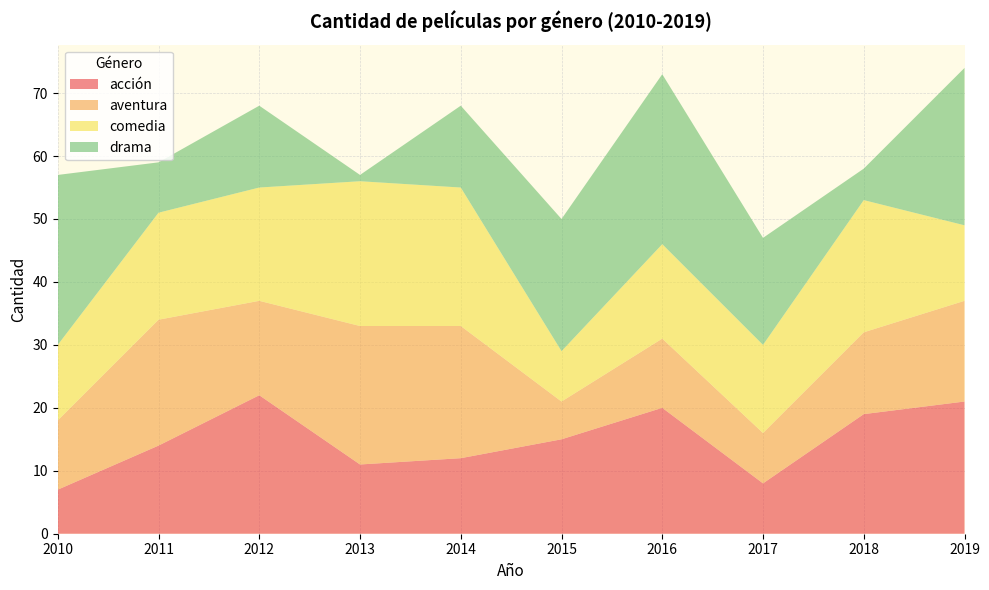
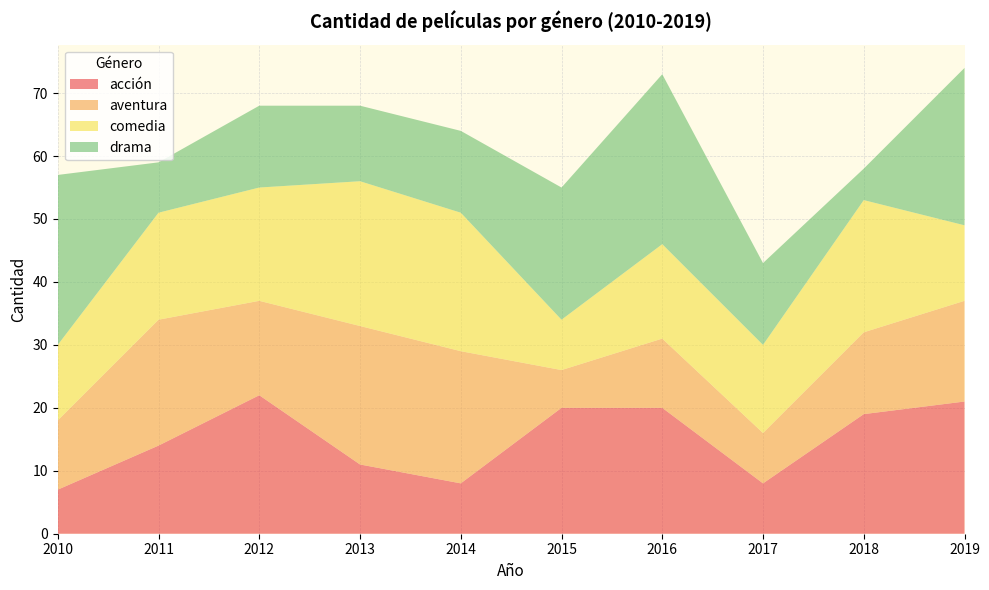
  {
    "acción": {
      "2010": 7,
      "2011": 14,
      "2012": 22,
      "2013": 11,
-     "2014": 12,
-     "2015": 15,
+     "2014": 8,
+     "2015": 20,
      "2016": 20,
      "2017": 8,
      "2018": 19,
      "2019": 21
    },
    "drama": {
      "2010": 27,
      "2011": 8,
      "2012": 13,
-     "2013": 1,
+     "2013": 12,
      "2014": 13,
      "2015": 21,
      "2016": 27,
-     "2017": 17,
+     "2017": 13,
      "2018": 5,
      "2019": 25
    }
  }
